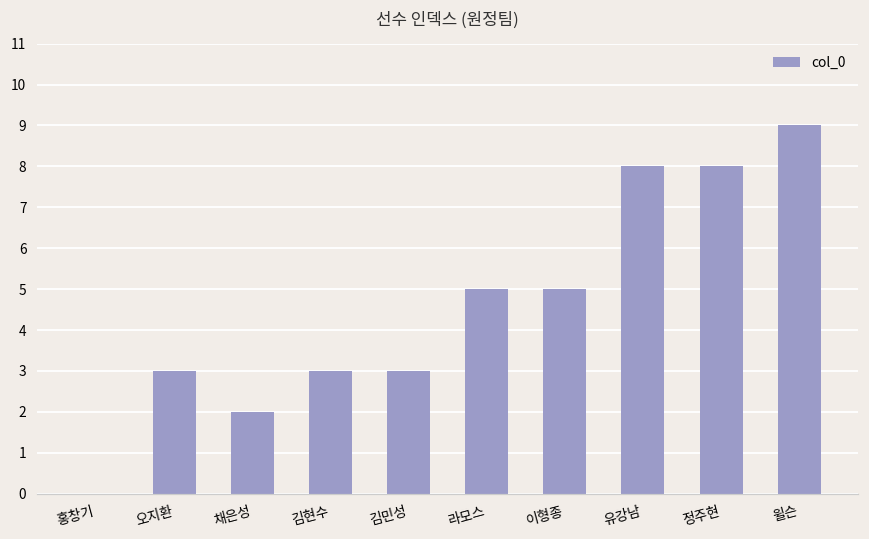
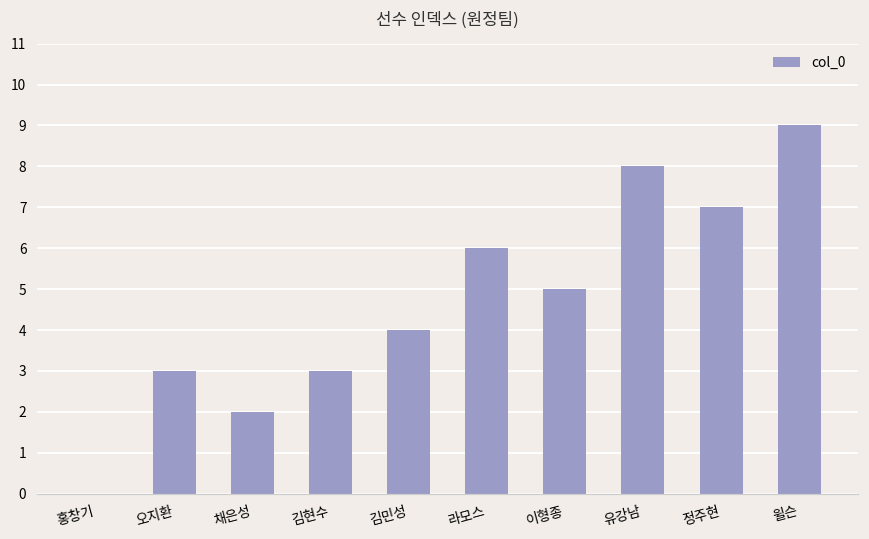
  {
    "홍창기": 0,
    "오지환": 3,
    "채은성": 2,
    "김현수": 3,
-   "김민성": 3,
-   "라모스": 5,
+   "김민성": 4,
+   "라모스": 6,
    "이형종": 5,
    "유강남": 8,
-   "정주현": 8,
+   "정주현": 7,
    "윌슨": 9
  }
